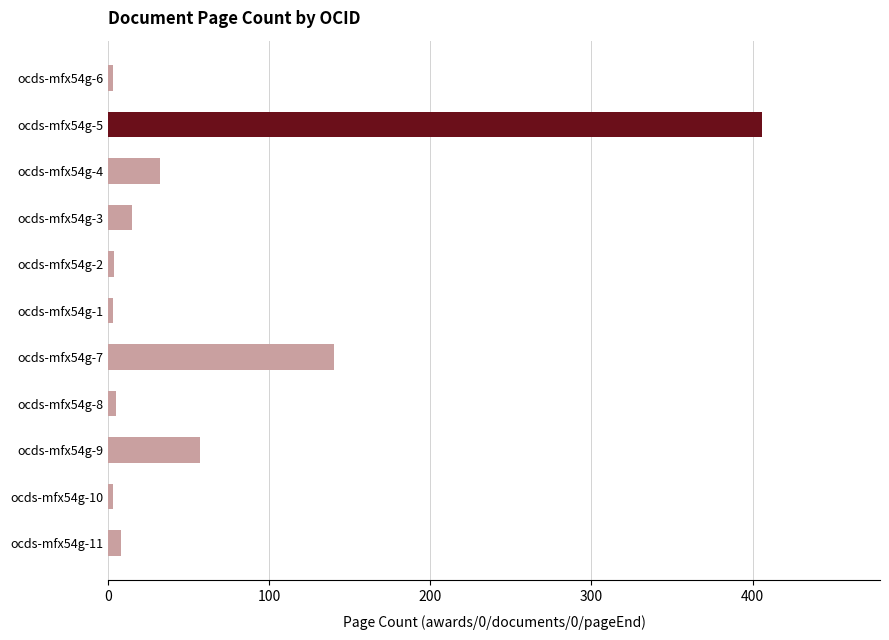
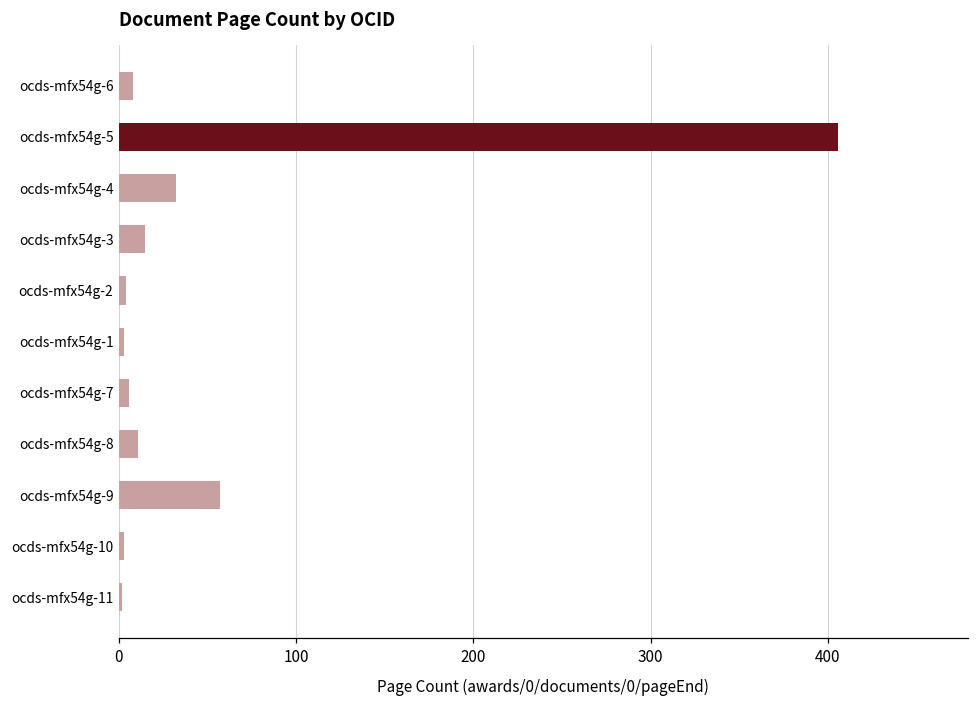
  {
-   "ocds-mfx54g-6": 3,
+   "ocds-mfx54g-6": 8,
    "ocds-mfx54g-5": 406,
    "ocds-mfx54g-4": 32,
    "ocds-mfx54g-3": 15,
    "ocds-mfx54g-2": 4,
    "ocds-mfx54g-1": 3,
-   "ocds-mfx54g-7": 140,
-   "ocds-mfx54g-8": 5,
+   "ocds-mfx54g-7": 6,
+   "ocds-mfx54g-8": 11,
    "ocds-mfx54g-9": 57,
    "ocds-mfx54g-10": 3,
-   "ocds-mfx54g-11": 8
+   "ocds-mfx54g-11": 2
  }
